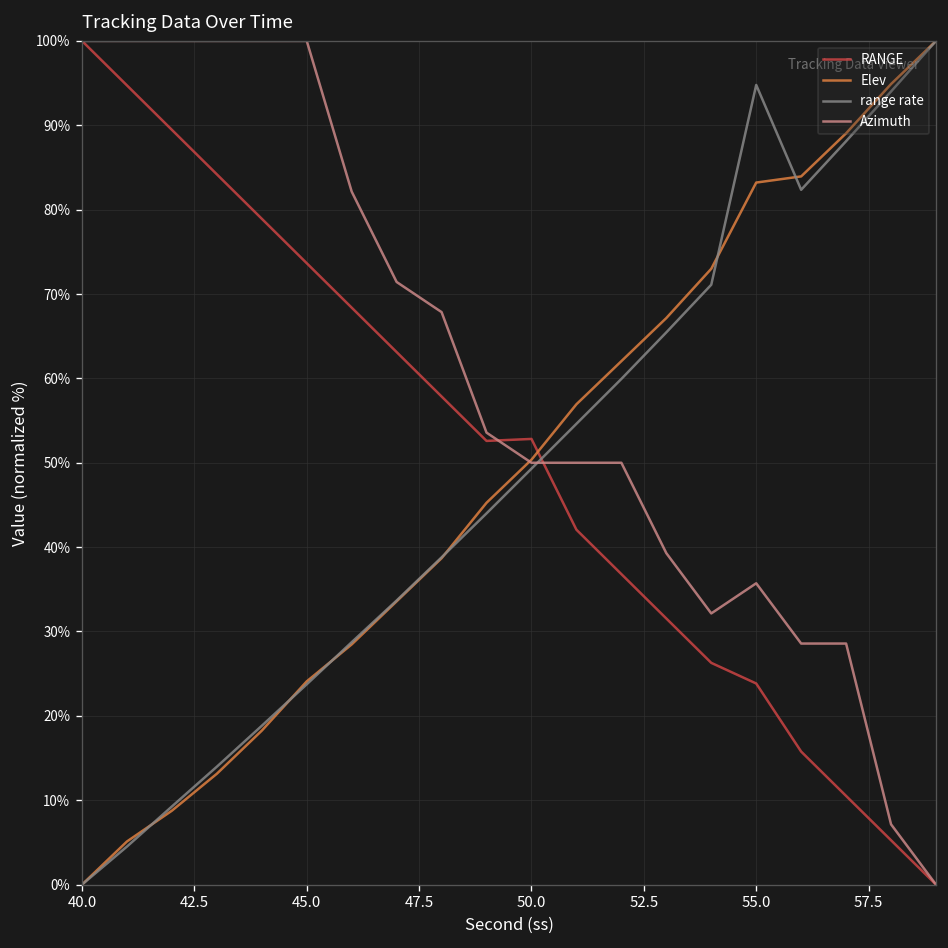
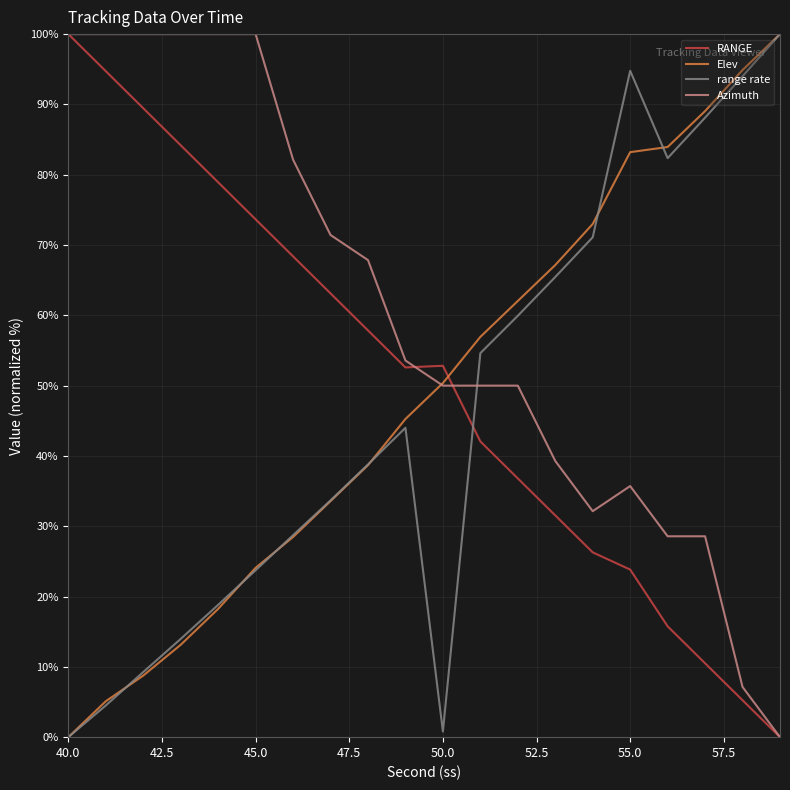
  {
    "RANGE": {
      "45.0": "74%",
      "50.0": "53%",
      "55.0": "24%"
    },
    "Elev": {
      "55.0": "83%"
    },
    "range rate": {
-     "50.0": "49%",
+     "50.0": "1%",
      "55.0": "95%"
    },
    "Azimuth": {
      "45.0": "100%",
      "55.0": "36%"
    }
  }
